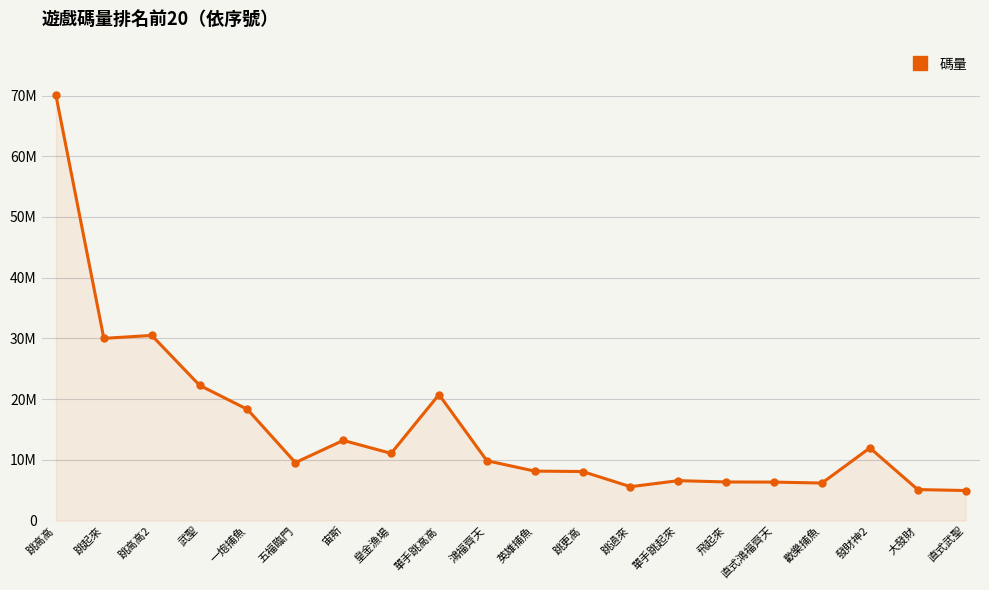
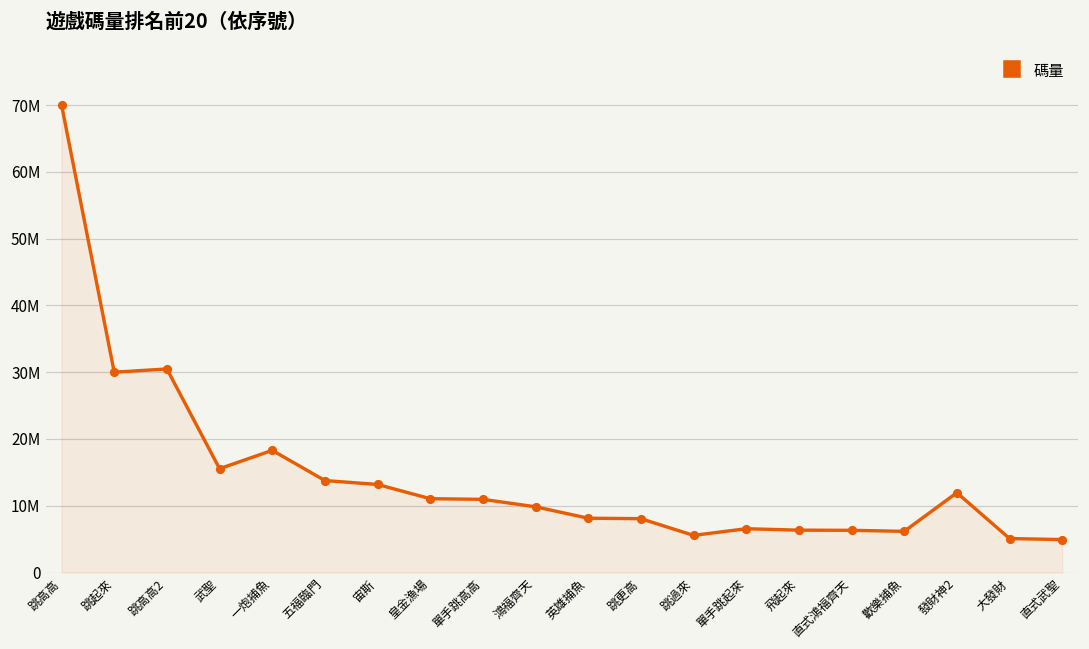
  {
    "跳高高": 70000000,
    "跳起來": 30000000,
    "跳高高2": 30000000,
-   "武聖": 22000000,
+   "武聖": 16000000,
    "一炮捕魚": 18000000,
-   "五福臨門": 10000000,
+   "五福臨門": 14000000,
    "宙斯": 13000000,
    "皇金漁場": 11000000,
-   "單手跳高高": 21000000,
+   "單手跳高高": 11000000,
    "鴻福齊天": 10000000,
    "英雄捕魚": 8000000,
    "跳更高": 8000000,
    "跳過來": 6000000,
    "單手跳起來": 7000000,
    "飛起來": 6000000,
    "直式鴻福齊天": 6000000,
    "歡樂捕魚": 6000000,
    "發財神2": 12000000,
    "大發財": 5000000,
    "直式武聖": 5000000
  }
